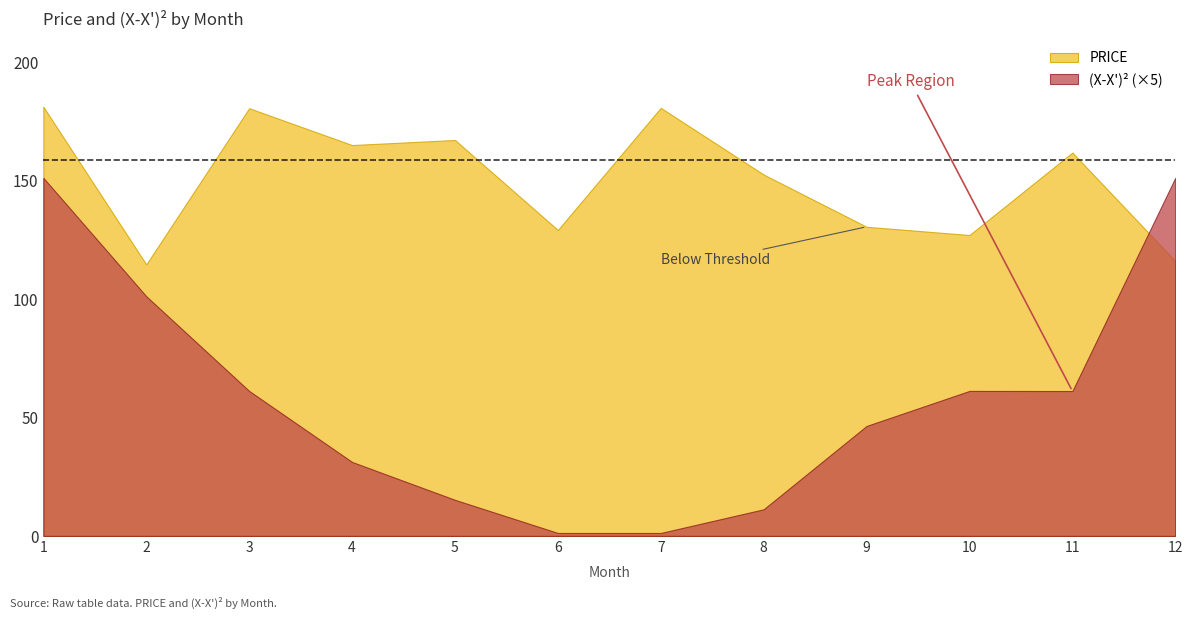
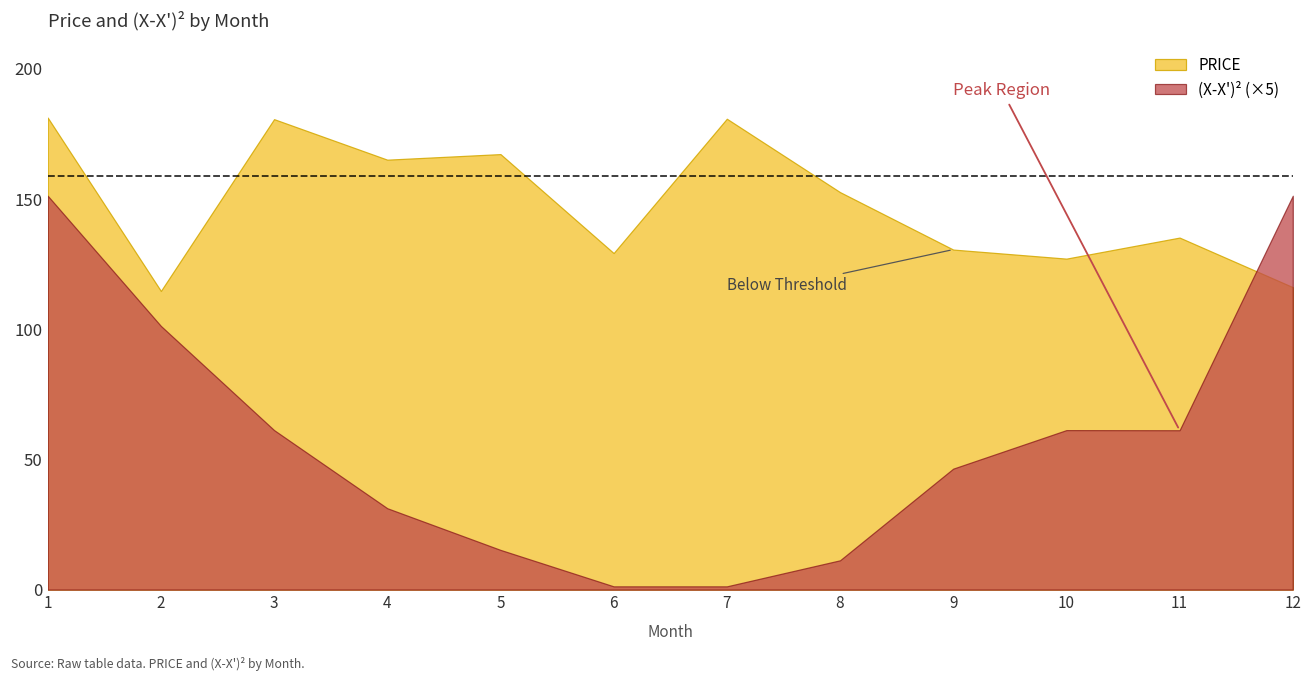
  {
    "PRICE": {
      "1": 181,
      "2": 115,
      "3": 181,
      "4": 165,
      "5": 167,
      "6": 129,
      "7": 181,
      "8": 153,
      "9": 131,
      "10": 127,
-     "11": 162,
+     "11": 135,
      "12": 116
    },
    "(X-X')² (×5)": {
      "1": 151,
      "2": 101,
      "3": 61,
      "4": 31,
      "5": 15,
      "6": 1,
      "7": 1,
      "8": 11,
      "9": 46,
      "10": 61,
      "11": 61,
      "12": 151
    }
  }
